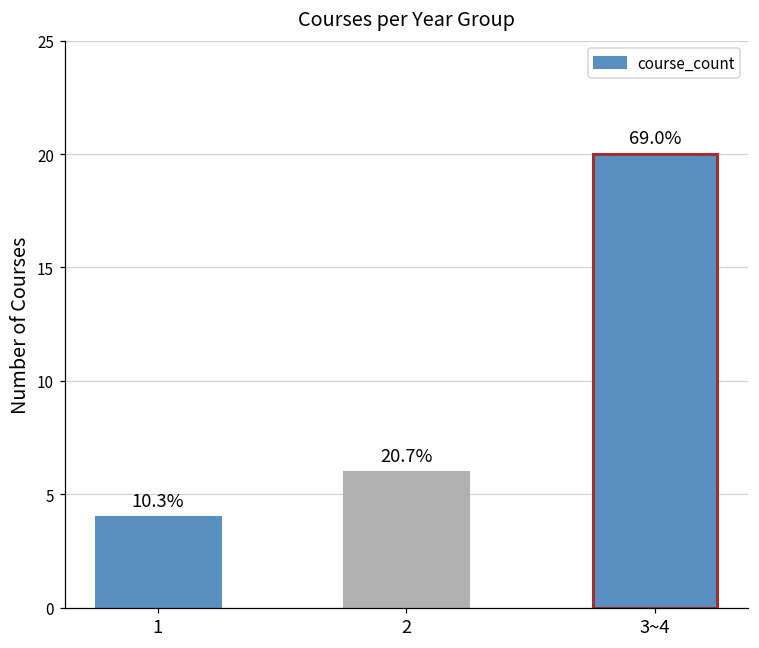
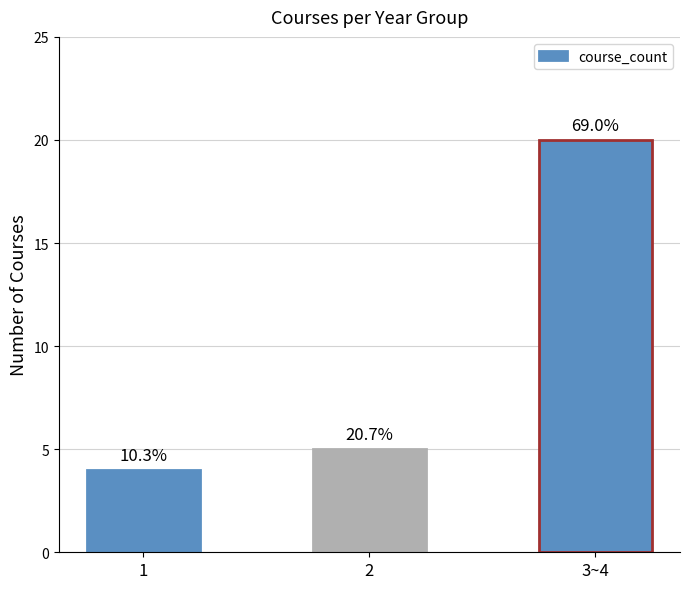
  {
-   "2": 6
+   "2": 5
  }
